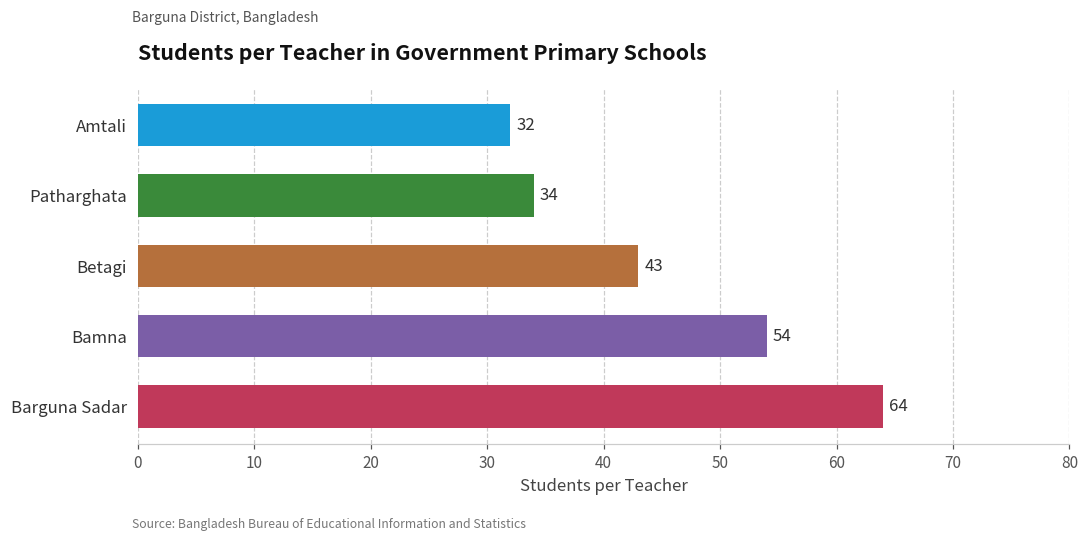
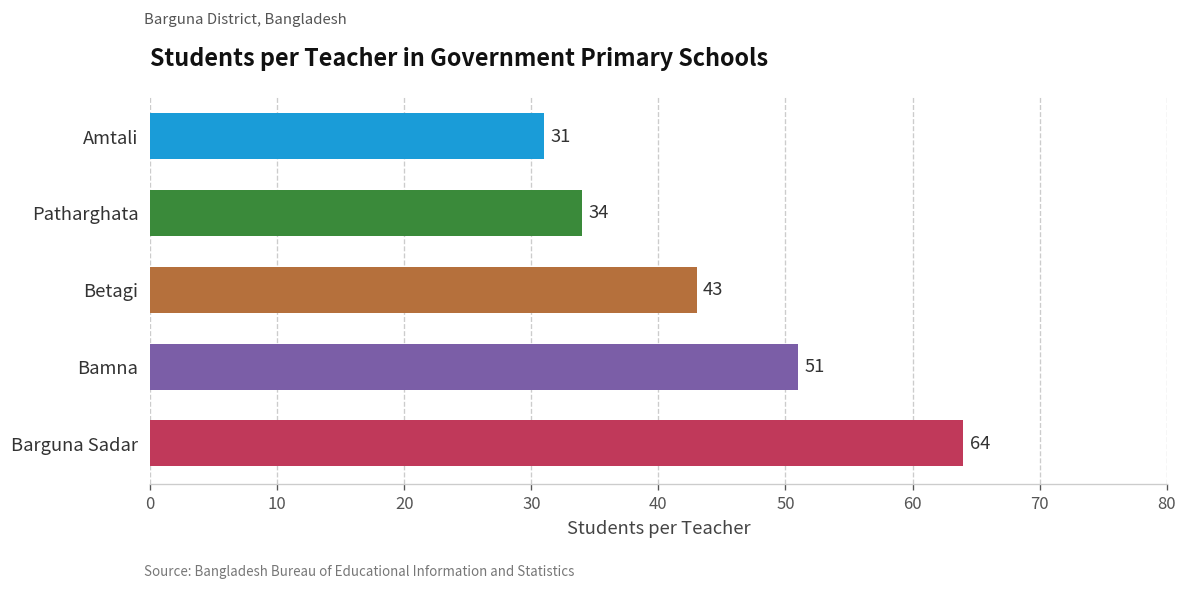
  {
-   "Amtali": 32,
+   "Amtali": 31,
    "Patharghata": 34,
    "Betagi": 43,
-   "Bamna": 54,
+   "Bamna": 51,
    "Barguna Sadar": 64
  }
